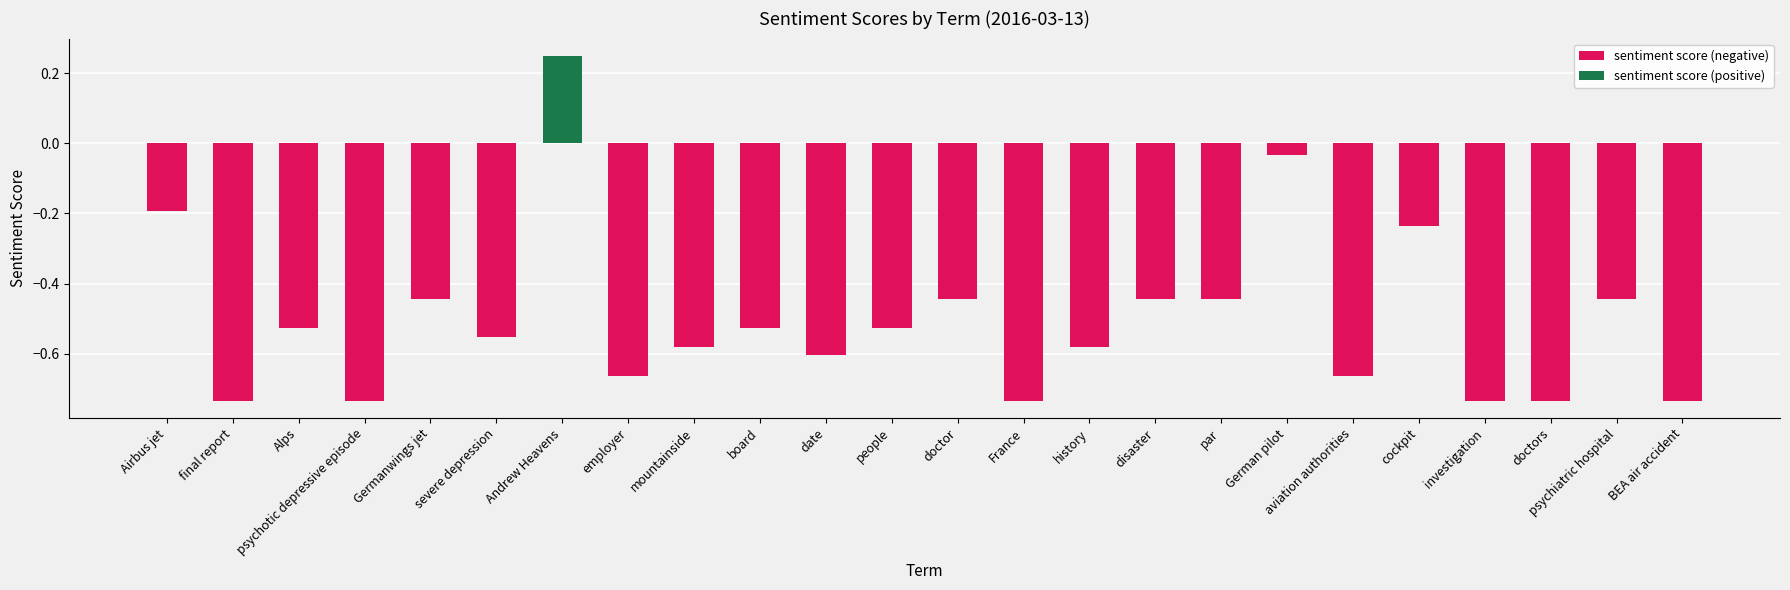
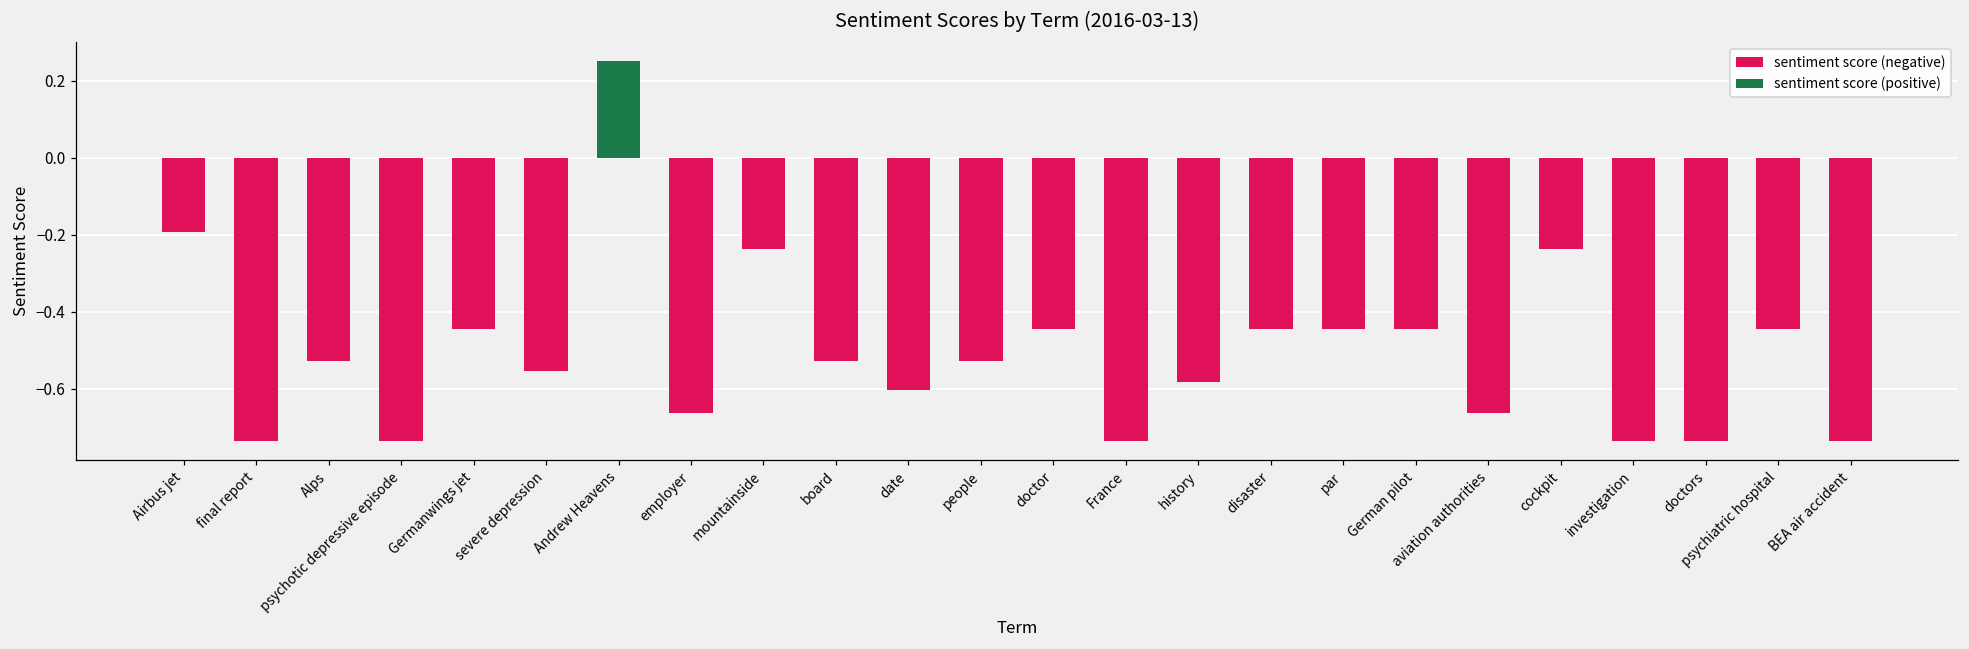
  {
    "sentiment score (negative)": {
      "Airbus jet": -0.19,
      "final report": -0.73,
      "Alps": -0.53,
      "psychotic depressive episode": -0.73,
      "Germanwings jet": -0.44,
      "severe depression": -0.55,
      "Andrew Heavens": 0.00,
      "employer": -0.66,
-     "mountainside": -0.58,
+     "mountainside": -0.24,
      "board": -0.53,
      "date": -0.60,
      "people": -0.53,
      "doctor": -0.44,
      "France": -0.73,
      "history": -0.58,
      "disaster": -0.44,
      "par": -0.45,
-     "German pilot": -0.03,
+     "German pilot": -0.44,
      "aviation authorities": -0.66,
      "cockpit": -0.24,
      "investigation": -0.73,
      "doctors": -0.73,
      "psychiatric hospital": -0.44,
      "BEA air accident": -0.73
    },
    "sentiment score (positive)": {
      "Airbus jet": 0.00,
      "final report": 0.00,
      "Alps": 0.00,
      "psychotic depressive episode": 0.00,
      "Germanwings jet": 0.00,
      "severe depression": 0.00,
      "Andrew Heavens": 0.25,
      "employer": 0.00,
      "mountainside": 0.00,
      "board": 0.00,
      "date": 0.00,
      "people": 0.00,
      "doctor": 0.00,
      "France": 0.00,
      "history": 0.00,
      "disaster": 0.00,
      "par": 0.00,
      "German pilot": 0.00,
      "aviation authorities": 0.00,
      "cockpit": 0.00,
      "investigation": 0.00,
      "doctors": 0.00,
      "psychiatric hospital": 0.00,
      "BEA air accident": 0.00
    }
  }
